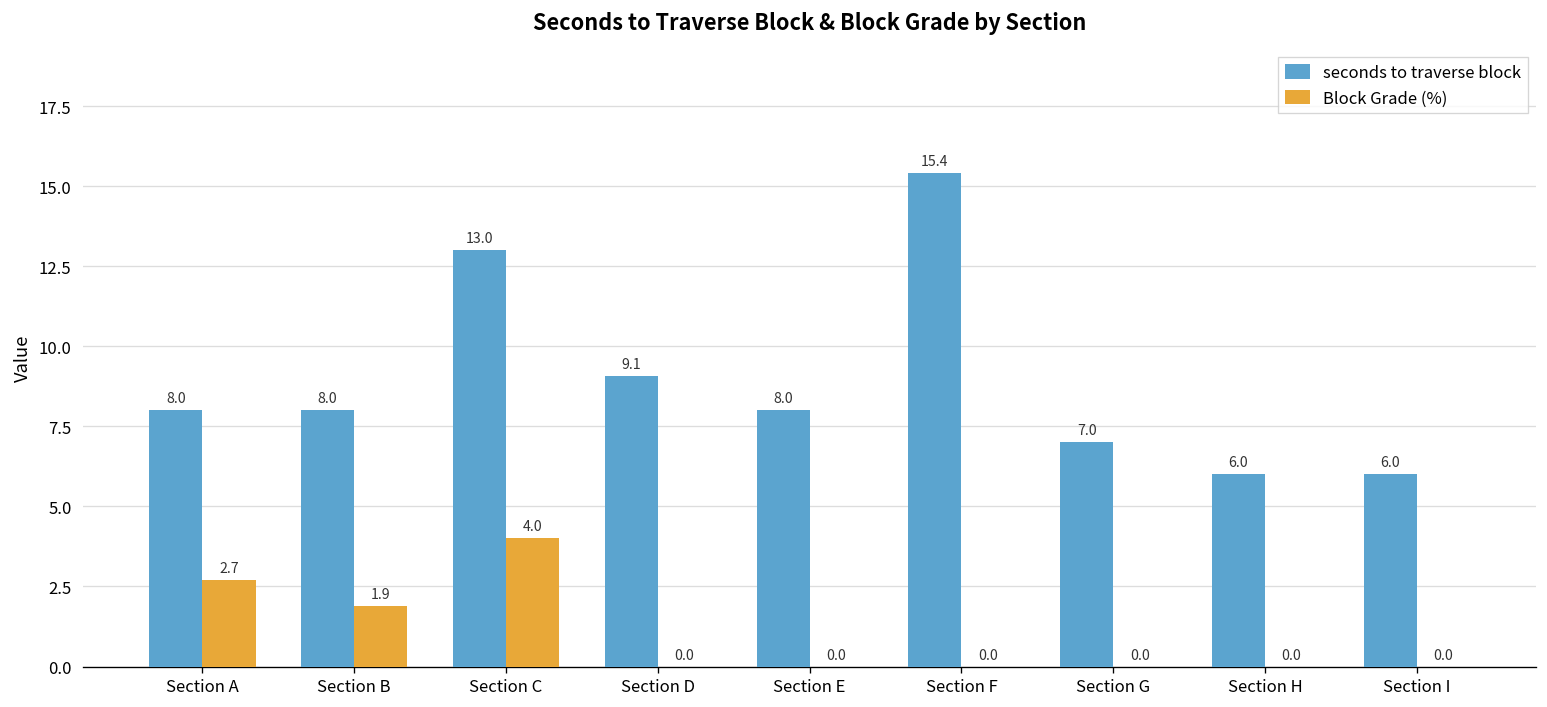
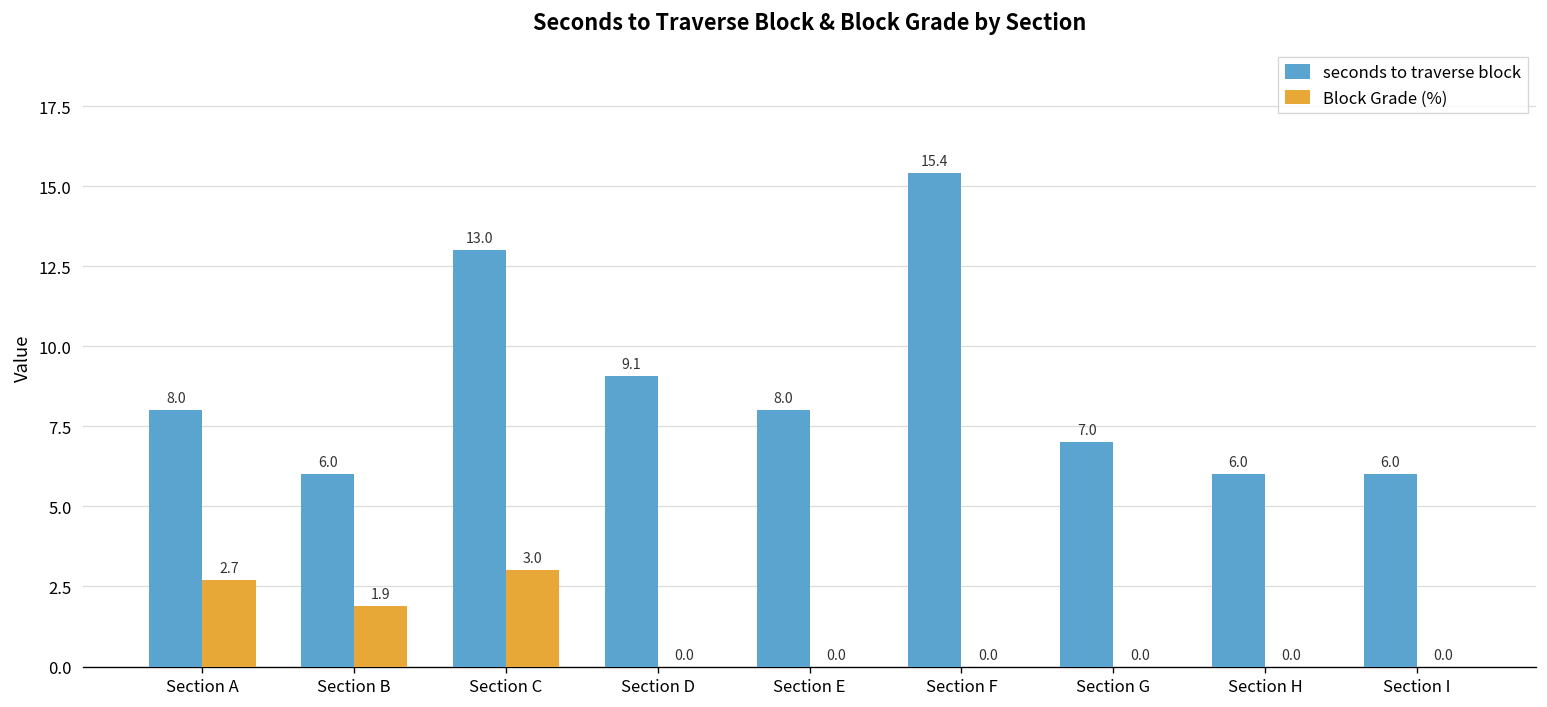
  {
    "seconds to traverse block": {
      "Section A": 8.0,
-     "Section B": 8.0,
+     "Section B": 6.0,
      "Section C": 13.0,
      "Section D": 9.1,
      "Section E": 8.0,
      "Section F": 15.4,
      "Section G": 7.0,
      "Section H": 6.0,
      "Section I": 6.0
    },
    "Block Grade (%)": {
      "Section A": 2.7,
      "Section B": 1.9,
-     "Section C": 4.0,
+     "Section C": 3.0,
      "Section D": 0.0,
      "Section E": 0.0,
      "Section F": 0.0,
      "Section G": 0.0,
      "Section H": 0.0,
      "Section I": 0.0
    }
  }
